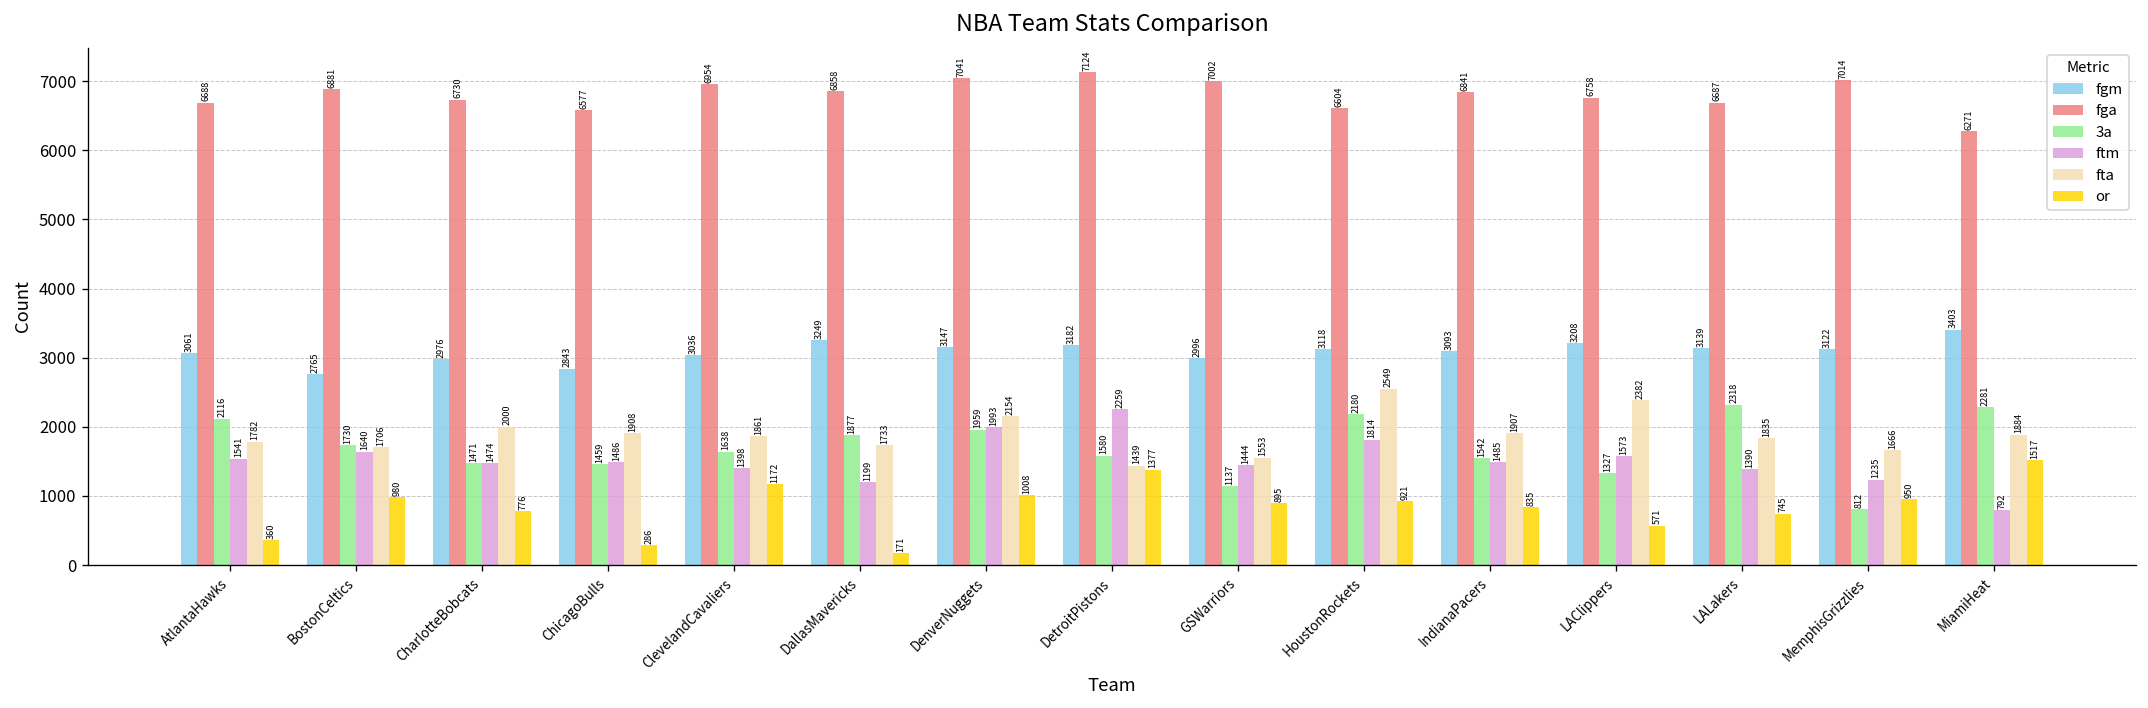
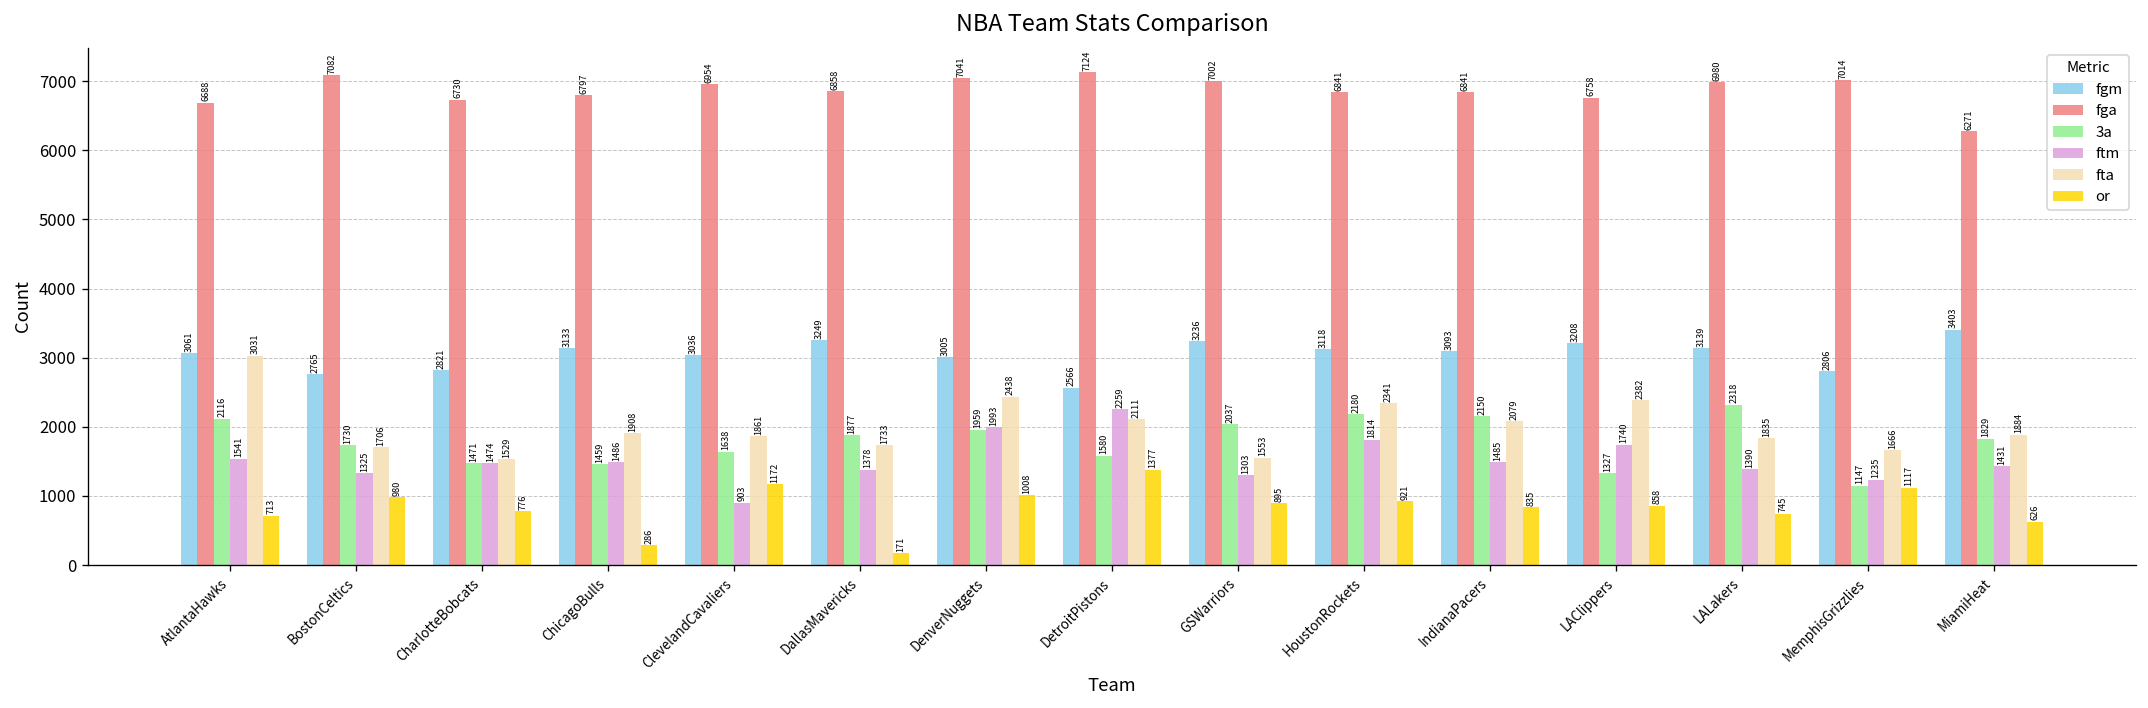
  {
    "fgm": {
      "AtlantaHawks": 3061,
      "BostonCeltics": 2765,
-     "CharlotteBobcats": 2976,
-     "ChicagoBulls": 2843,
+     "CharlotteBobcats": 2821,
+     "ChicagoBulls": 3133,
      "ClevelandCavaliers": 3036,
      "DallasMavericks": 3249,
-     "DenverNuggets": 3147,
-     "DetroitPistons": 3182,
-     "GSWarriors": 2996,
+     "DenverNuggets": 3005,
+     "DetroitPistons": 2566,
+     "GSWarriors": 3236,
      "HoustonRockets": 3118,
      "IndianaPacers": 3093,
      "LAClippers": 3208,
      "LALakers": 3139,
-     "MemphisGrizzlies": 3122,
+     "MemphisGrizzlies": 2806,
      "MiamiHeat": 3403
    },
    "fga": {
      "AtlantaHawks": 6688,
-     "BostonCeltics": 6881,
+     "BostonCeltics": 7082,
      "CharlotteBobcats": 6730,
-     "ChicagoBulls": 6577,
+     "ChicagoBulls": 6797,
      "ClevelandCavaliers": 6954,
      "DallasMavericks": 6858,
      "DenverNuggets": 7041,
      "DetroitPistons": 7124,
      "GSWarriors": 7002,
-     "HoustonRockets": 6604,
+     "HoustonRockets": 6841,
      "IndianaPacers": 6841,
      "LAClippers": 6758,
-     "LALakers": 6687,
+     "LALakers": 6980,
      "MemphisGrizzlies": 7014,
      "MiamiHeat": 6271
    },
    "3a": {
      "AtlantaHawks": 2116,
      "BostonCeltics": 1730,
      "CharlotteBobcats": 1471,
      "ChicagoBulls": 1459,
      "ClevelandCavaliers": 1638,
      "DallasMavericks": 1877,
      "DenverNuggets": 1959,
      "DetroitPistons": 1580,
-     "GSWarriors": 1137,
+     "GSWarriors": 2037,
      "HoustonRockets": 2180,
-     "IndianaPacers": 1542,
+     "IndianaPacers": 2150,
      "LAClippers": 1327,
      "LALakers": 2318,
-     "MemphisGrizzlies": 812,
-     "MiamiHeat": 2281
+     "MemphisGrizzlies": 1147,
+     "MiamiHeat": 1829
    },
    "ftm": {
      "AtlantaHawks": 1541,
-     "BostonCeltics": 1640,
+     "BostonCeltics": 1325,
      "CharlotteBobcats": 1474,
      "ChicagoBulls": 1486,
-     "ClevelandCavaliers": 1398,
-     "DallasMavericks": 1199,
+     "ClevelandCavaliers": 903,
+     "DallasMavericks": 1378,
      "DenverNuggets": 1993,
      "DetroitPistons": 2259,
-     "GSWarriors": 1444,
+     "GSWarriors": 1303,
      "HoustonRockets": 1814,
      "IndianaPacers": 1485,
-     "LAClippers": 1573,
+     "LAClippers": 1740,
      "LALakers": 1390,
      "MemphisGrizzlies": 1235,
-     "MiamiHeat": 792
+     "MiamiHeat": 1431
    },
    "fta": {
-     "AtlantaHawks": 1782,
+     "AtlantaHawks": 3031,
      "BostonCeltics": 1706,
-     "CharlotteBobcats": 2000,
+     "CharlotteBobcats": 1529,
      "ChicagoBulls": 1908,
      "ClevelandCavaliers": 1861,
      "DallasMavericks": 1733,
-     "DenverNuggets": 2154,
-     "DetroitPistons": 1439,
+     "DenverNuggets": 2438,
+     "DetroitPistons": 2111,
      "GSWarriors": 1553,
-     "HoustonRockets": 2549,
-     "IndianaPacers": 1907,
+     "HoustonRockets": 2341,
+     "IndianaPacers": 2079,
      "LAClippers": 2382,
      "LALakers": 1835,
      "MemphisGrizzlies": 1666,
      "MiamiHeat": 1884
    },
    "or": {
-     "AtlantaHawks": 360,
+     "AtlantaHawks": 713,
      "BostonCeltics": 980,
      "CharlotteBobcats": 776,
      "ChicagoBulls": 286,
      "ClevelandCavaliers": 1172,
      "DallasMavericks": 171,
      "DenverNuggets": 1008,
      "DetroitPistons": 1377,
      "GSWarriors": 895,
      "HoustonRockets": 921,
      "IndianaPacers": 835,
-     "LAClippers": 571,
+     "LAClippers": 858,
      "LALakers": 745,
-     "MemphisGrizzlies": 950,
-     "MiamiHeat": 1517
+     "MemphisGrizzlies": 1117,
+     "MiamiHeat": 626
    }
  }
